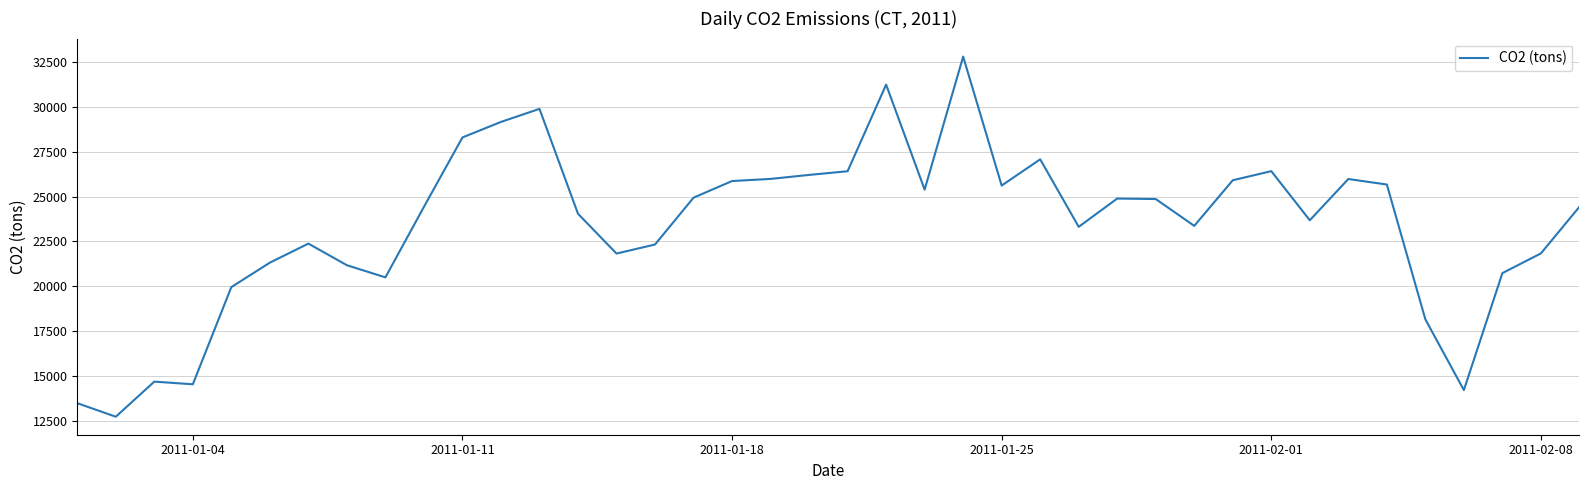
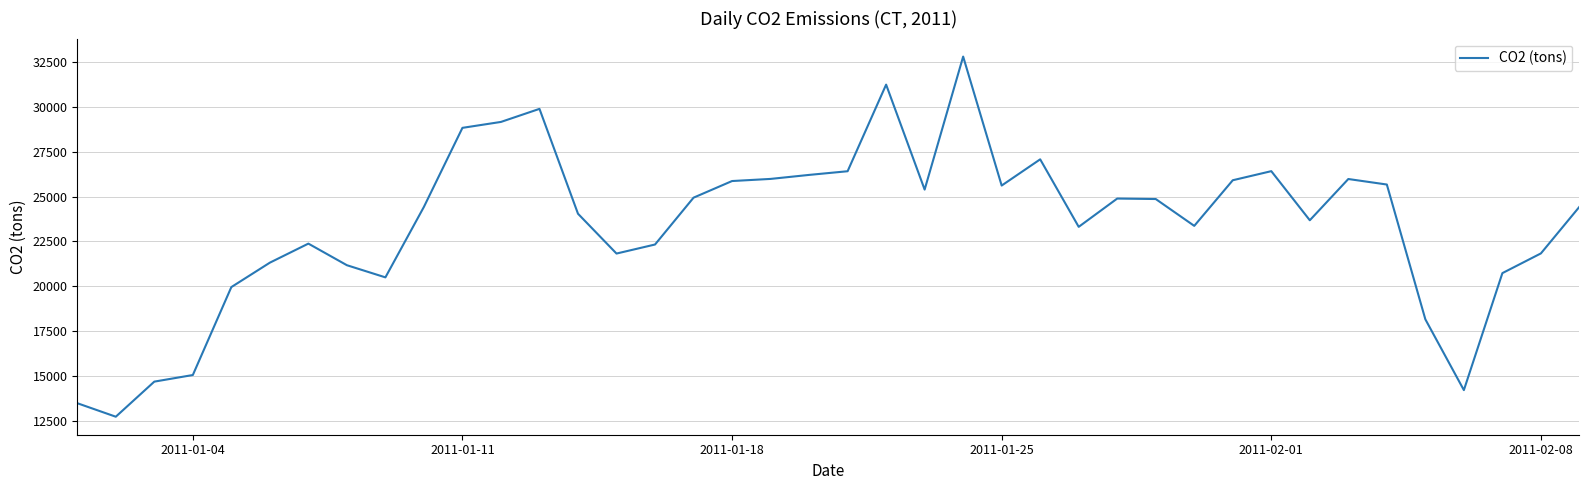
  {
-   "2011-01-04": 14500,
-   "2011-01-11": 28300,
+   "2011-01-04": 15100,
+   "2011-01-11": 28800,
    "2011-01-18": 25900,
    "2011-01-25": 25600,
    "2011-02-01": 26400,
    "2011-02-08": 21800
  }
